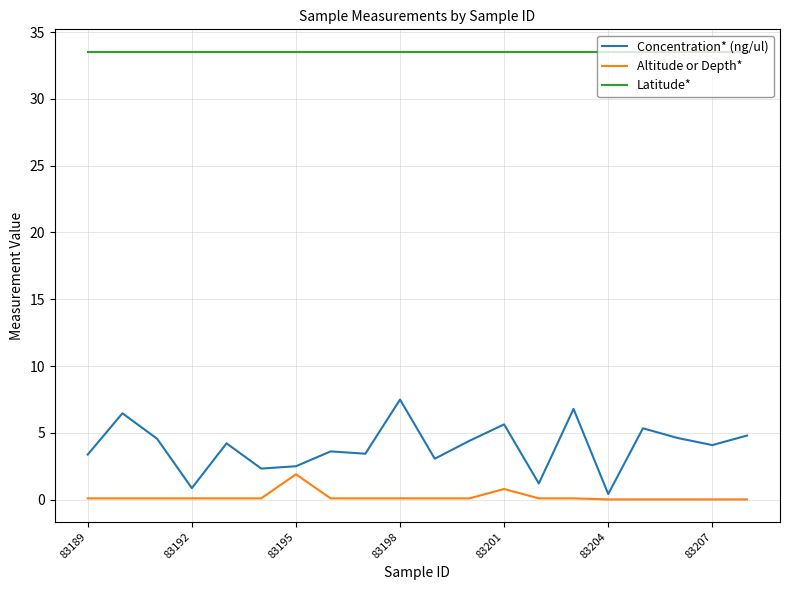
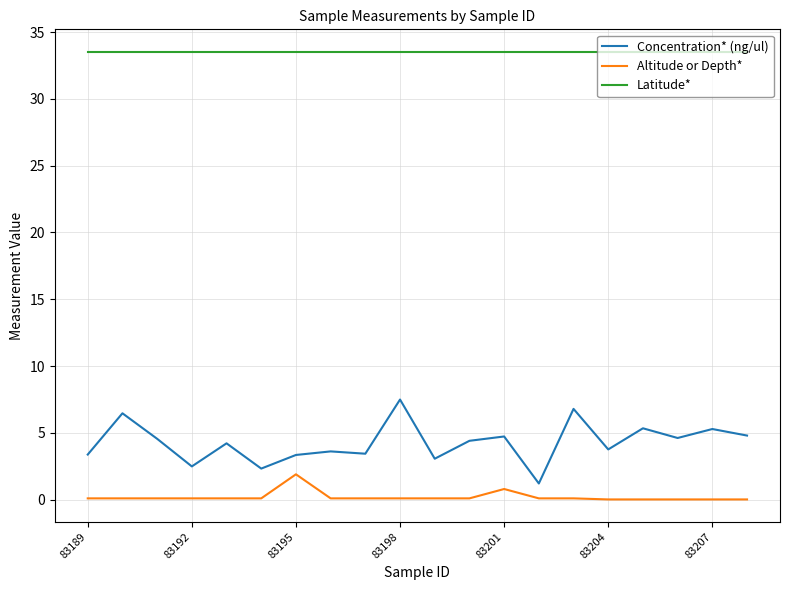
  {
    "Concentration* (ng/ul)": {
      "83189": 3.4,
-     "83192": 0.9,
-     "83195": 2.5,
+     "83192": 2.5,
+     "83195": 3.3,
      "83198": 7.5,
-     "83201": 5.6,
-     "83204": 0.4,
-     "83207": 4.1
+     "83201": 4.7,
+     "83204": 3.8,
+     "83207": 5.3
    },
    "Altitude or Depth*": {
      "83189": 0.1,
      "83192": 0.1,
      "83195": 1.9,
      "83198": 0.1,
      "83201": 0.8,
      "83204": 0.0,
      "83207": 0.0
    },
    "Latitude*": {
      "83189": 33.5,
      "83192": 33.5,
      "83195": 33.5,
      "83198": 33.5,
      "83201": 33.5
    }
  }
